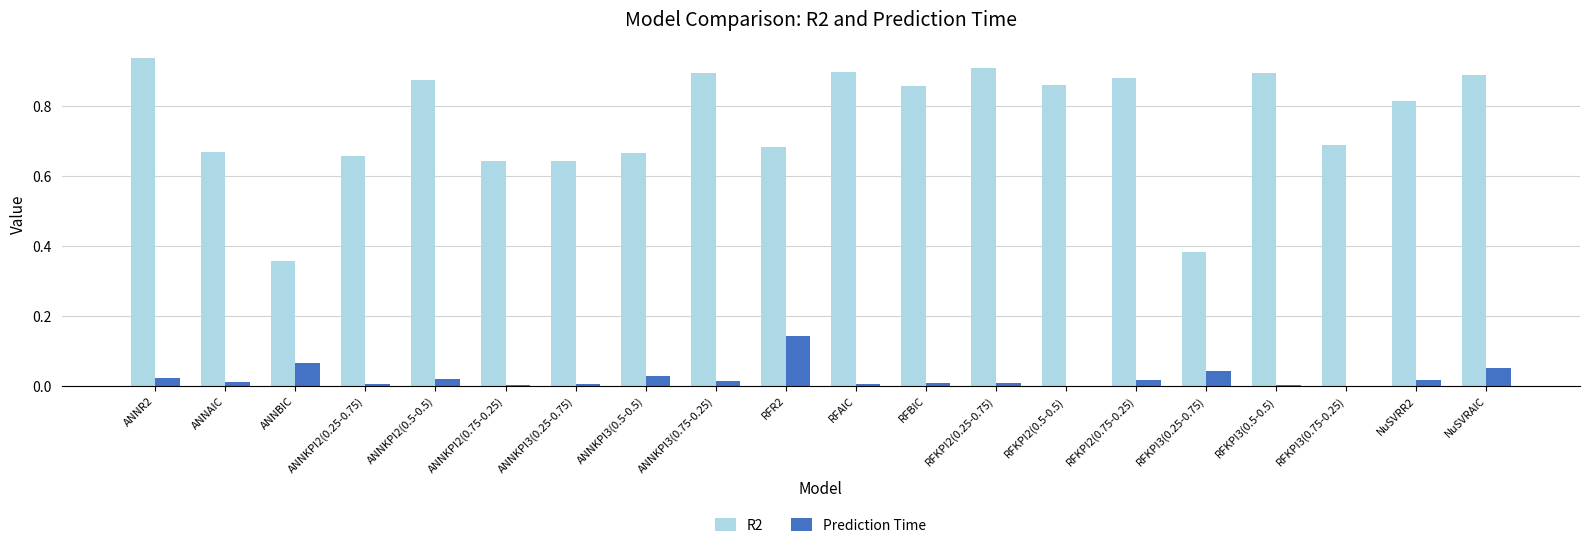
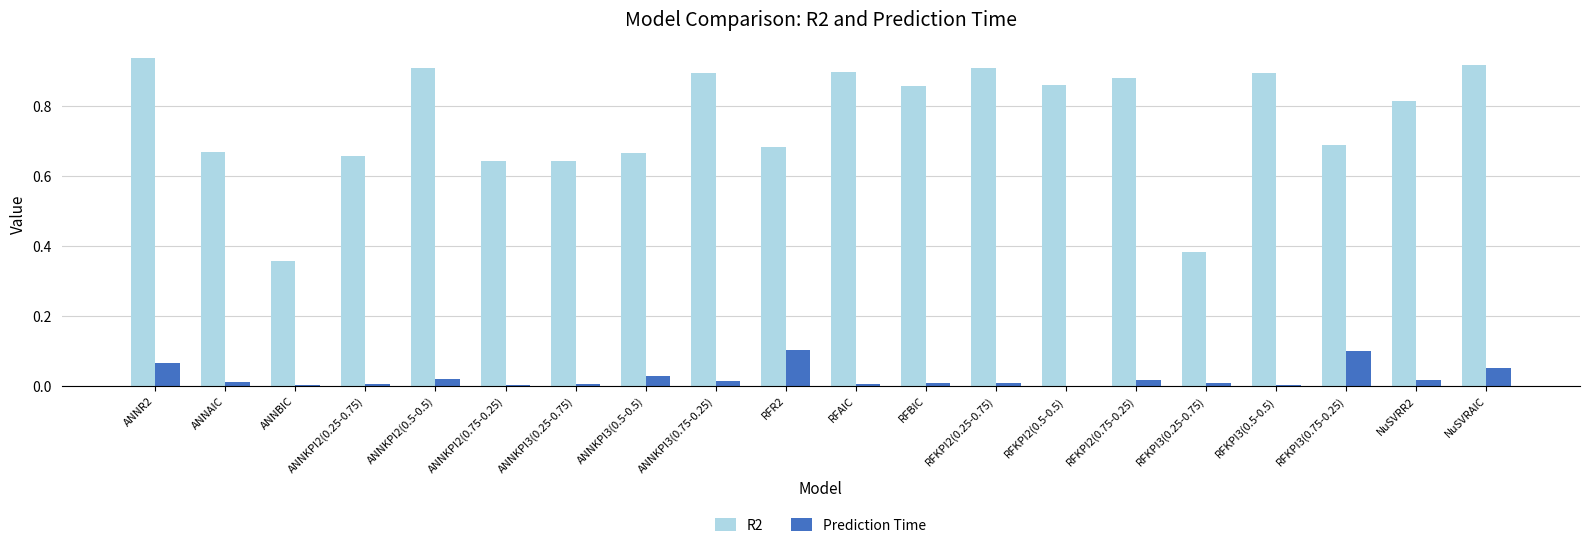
  {
    "R2": {
      "ANNR2": 0.94,
      "ANNAIC": 0.67,
      "ANNBIC": 0.36,
      "ANNKPI2(0.25-0.75)": 0.66,
-     "ANNKPI2(0.5-0.5)": 0.87,
+     "ANNKPI2(0.5-0.5)": 0.91,
      "ANNKPI2(0.75-0.25)": 0.64,
      "ANNKPI3(0.25-0.75)": 0.64,
      "ANNKPI3(0.5-0.5)": 0.66,
      "ANNKPI3(0.75-0.25)": 0.89,
      "RFR2": 0.68,
      "RFAIC": 0.90,
      "RFBIC": 0.86,
      "RFKPI2(0.25-0.75)": 0.91,
      "RFKPI2(0.5-0.5)": 0.86,
      "RFKPI2(0.75-0.25)": 0.88,
      "RFKPI3(0.25-0.75)": 0.38,
      "RFKPI3(0.5-0.5)": 0.89,
      "RFKPI3(0.75-0.25)": 0.69,
      "NuSVRR2": 0.81,
-     "NuSVRAIC": 0.89
+     "NuSVRAIC": 0.92
    },
    "Prediction Time": {
-     "ANNR2": 0.02,
+     "ANNR2": 0.07,
      "ANNAIC": 0.01,
-     "ANNBIC": 0.07,
+     "ANNBIC": 0.00,
      "ANNKPI2(0.5-0.5)": 0.02,
      "ANNKPI3(0.5-0.5)": 0.03,
      "ANNKPI3(0.75-0.25)": 0.01,
-     "RFR2": 0.14,
+     "RFR2": 0.10,
      "RFKPI2(0.5-0.5)": 0.00,
      "RFKPI2(0.75-0.25)": 0.02,
-     "RFKPI3(0.25-0.75)": 0.04,
-     "RFKPI3(0.75-0.25)": 0.0,
+     "RFKPI3(0.25-0.75)": 0.01,
+     "RFKPI3(0.75-0.25)": 0.1,
      "NuSVRR2": 0.02,
      "NuSVRAIC": 0.05
    }
  }
